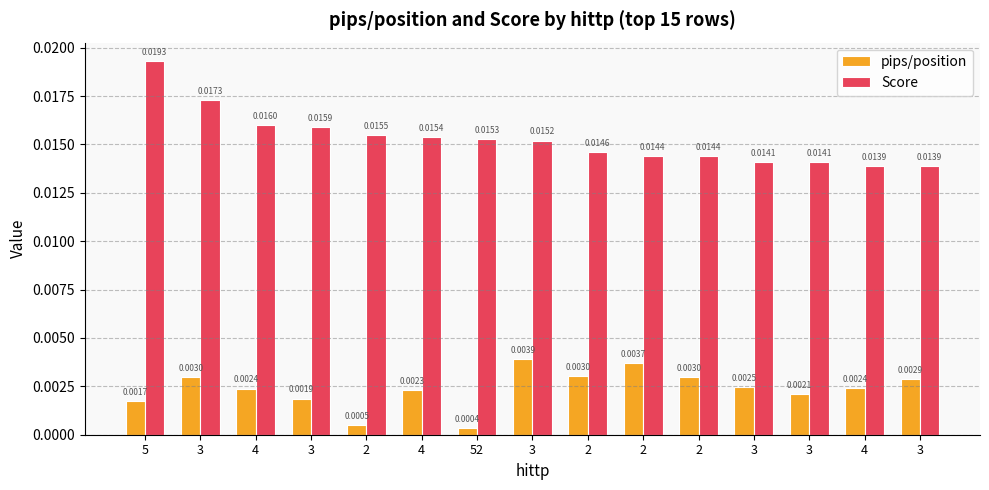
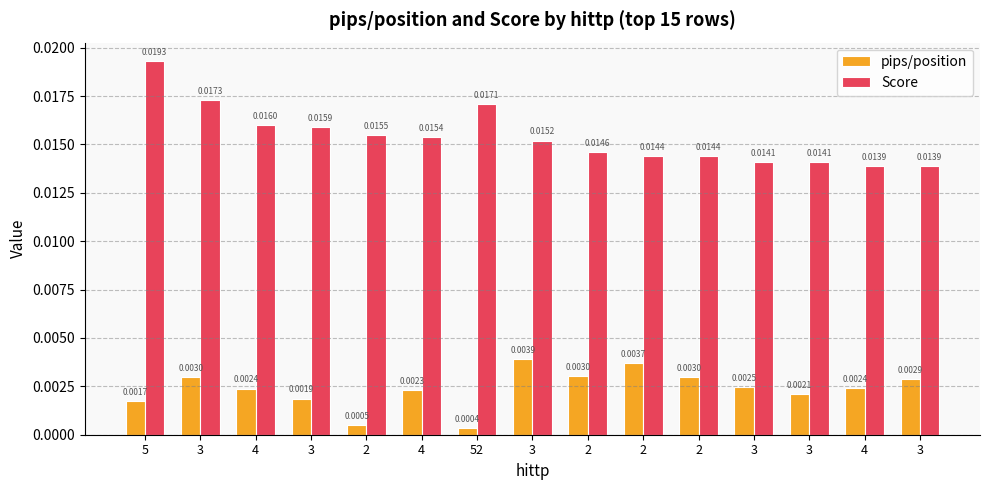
  {
    "pips/position": {
      "5": 0.0017,
      "52": 0.0004
    },
    "Score": {
      "5": 0.0193,
-     "52": 0.0153
+     "52": 0.0171
    }
  }
